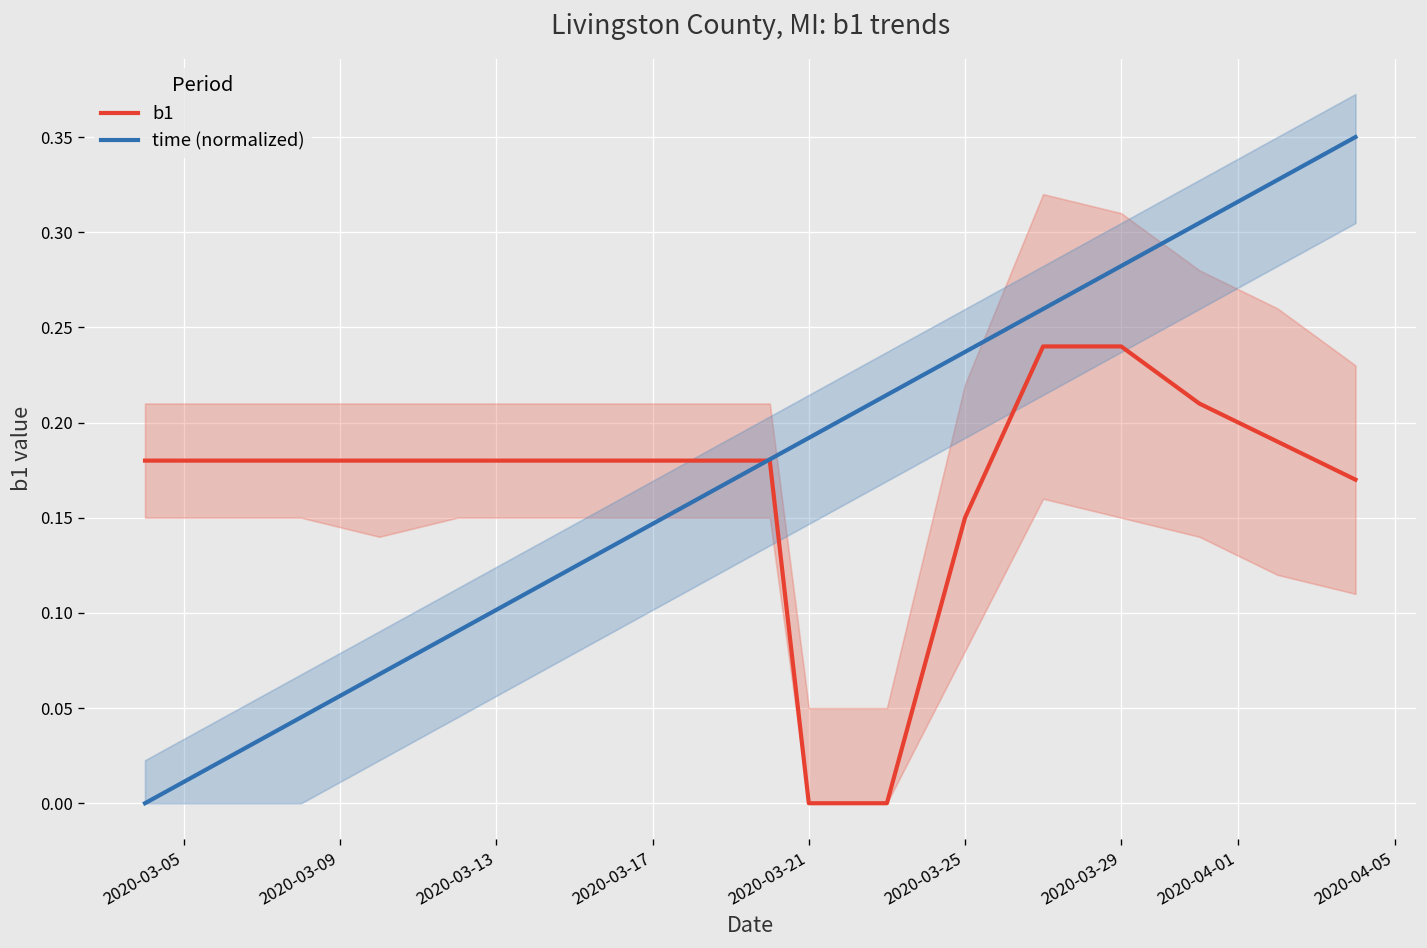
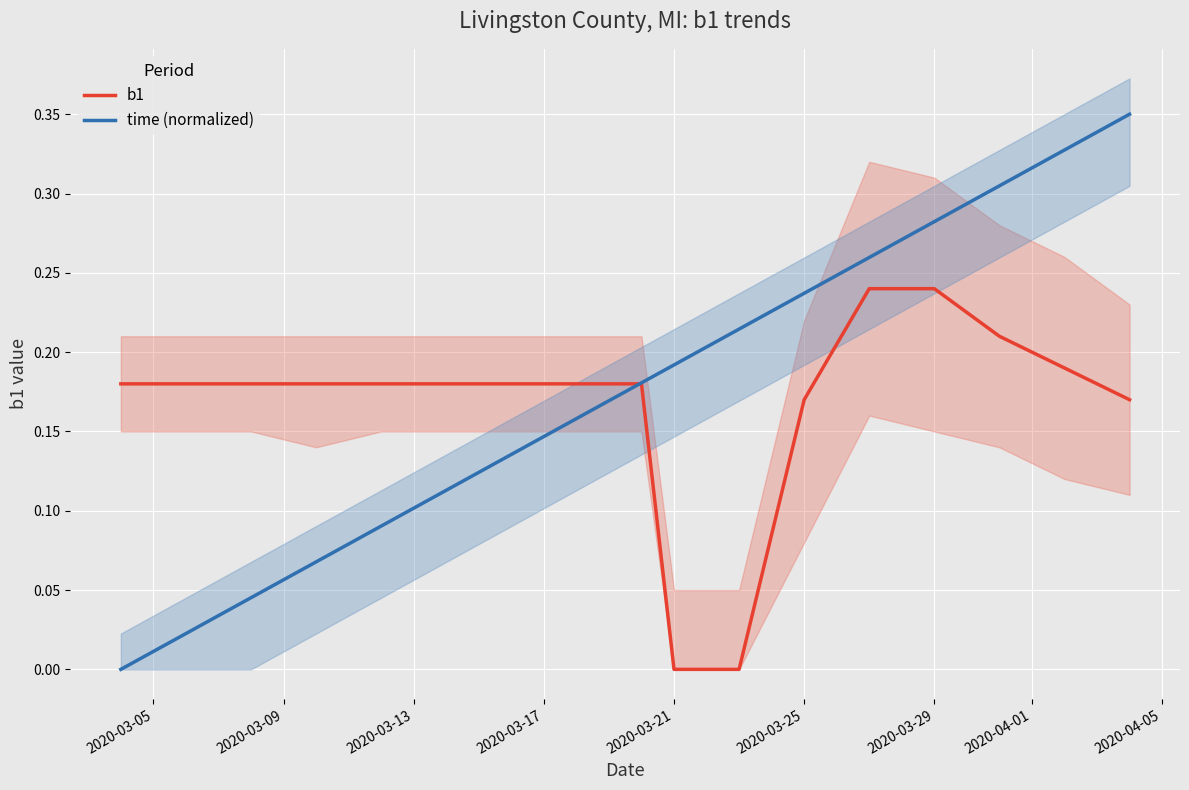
  {
    "b1": {
      "2020-03-21": 0.00,
-     "2020-03-25": 0.15,
+     "2020-03-25": 0.17,
      "2020-03-29": 0.24
    }
  }
